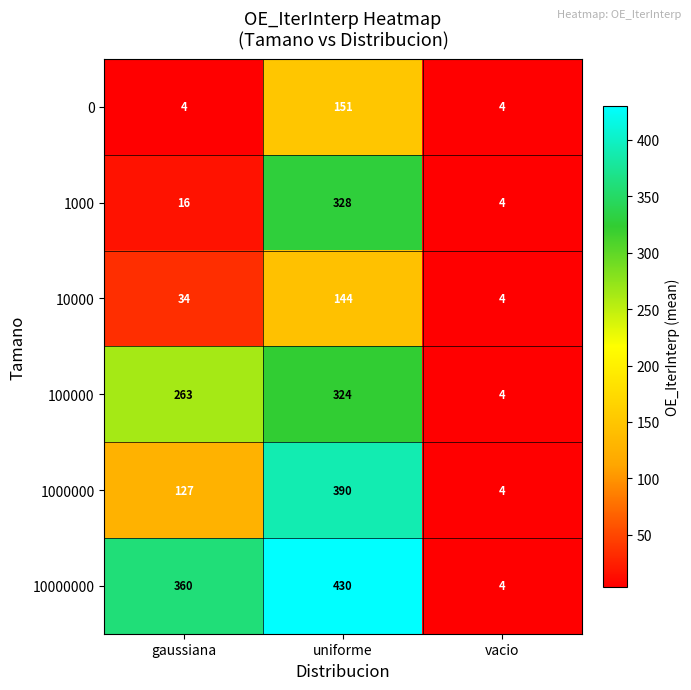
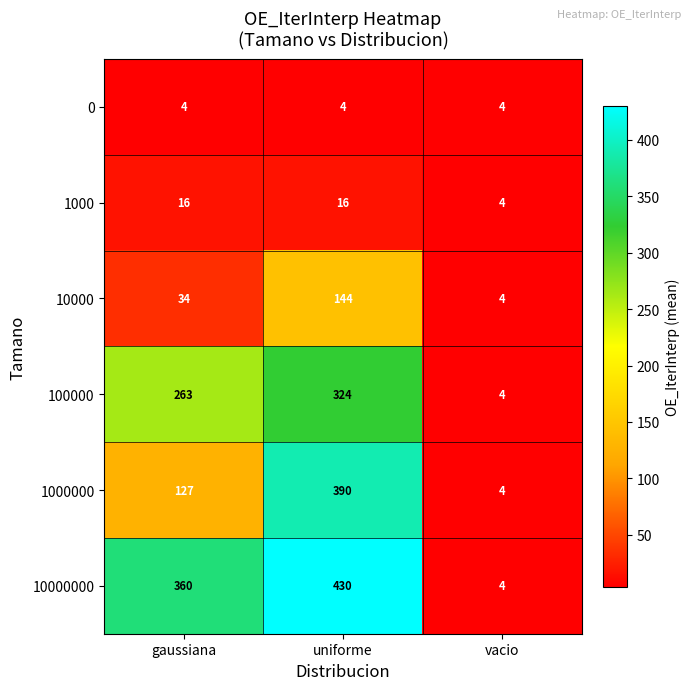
  {
    "0": {
      "gaussiana": 4,
-     "uniforme": 151,
+     "uniforme": 4,
      "vacio": 4
    },
    "1000": {
      "gaussiana": 16,
-     "uniforme": 328,
+     "uniforme": 16,
      "vacio": 4
    },
    "10000": {
      "gaussiana": 34,
      "uniforme": 144,
      "vacio": 4
    },
    "100000": {
      "gaussiana": 263,
      "uniforme": 324,
      "vacio": 4
    },
    "1000000": {
      "gaussiana": 127,
      "uniforme": 390,
      "vacio": 4
    },
    "10000000": {
      "gaussiana": 360,
      "uniforme": 430,
      "vacio": 4
    }
  }
